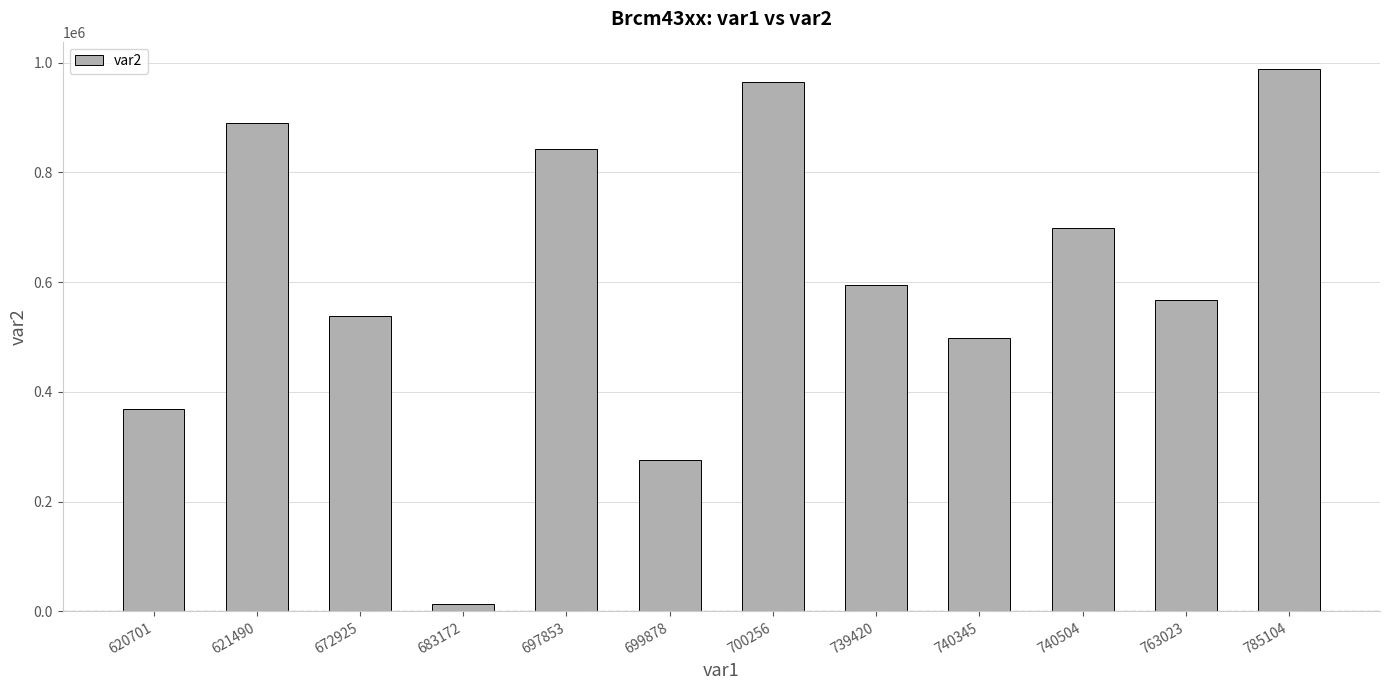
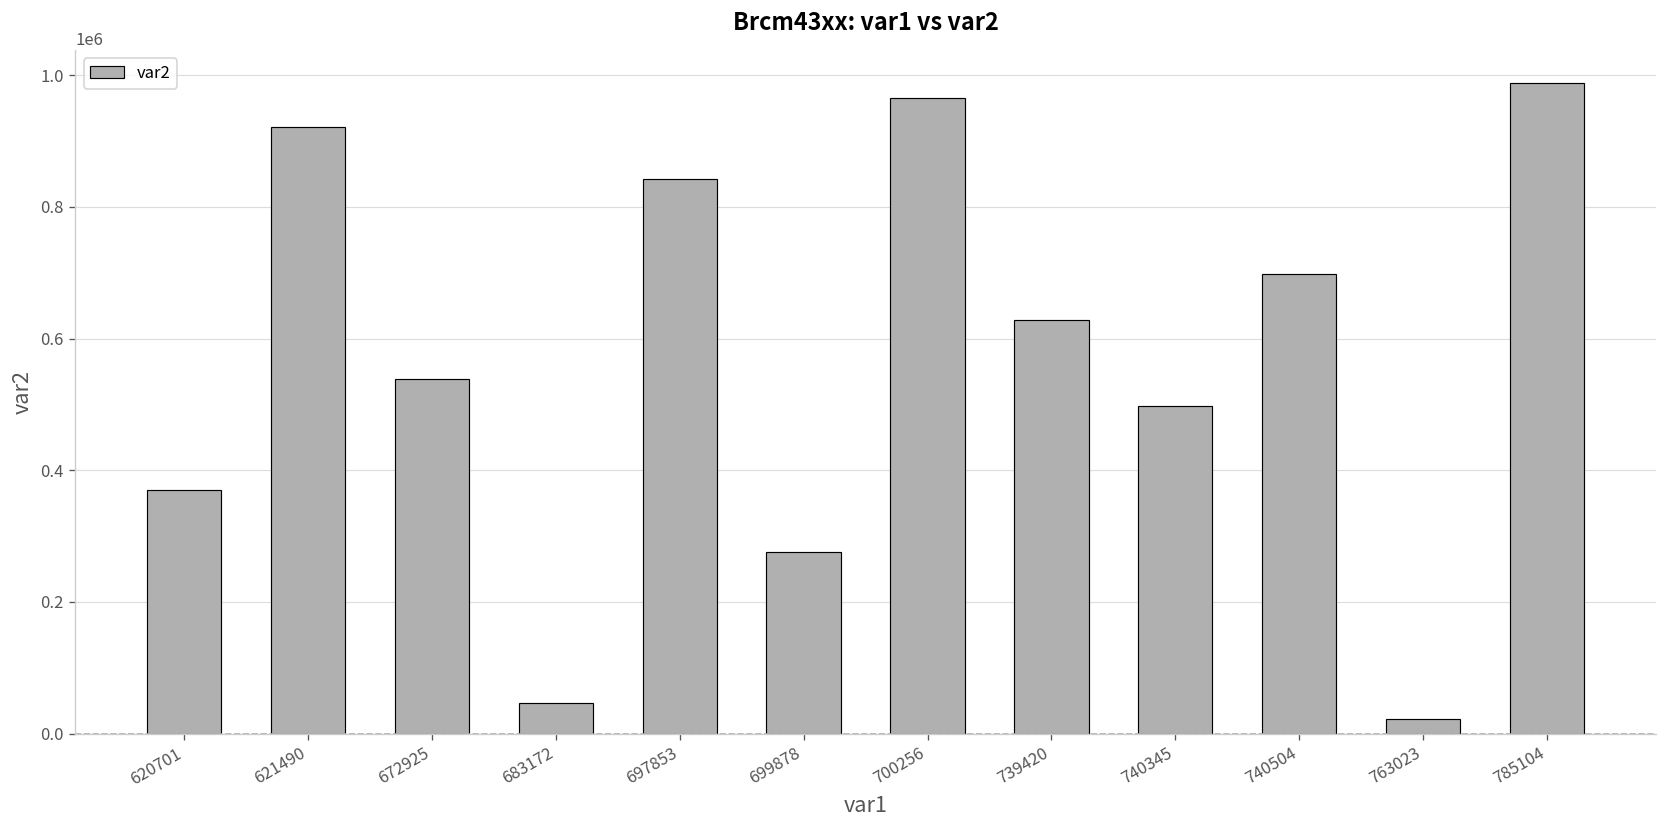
  {
    "620701": 370000,
-   "621490": 890000,
+   "621490": 920000,
    "672925": 540000,
-   "683172": 10000,
+   "683172": 50000,
    "697853": 840000,
    "699878": 280000,
    "700256": 970000,
-   "739420": 600000,
+   "739420": 630000,
    "740345": 500000,
    "740504": 700000,
-   "763023": 570000,
+   "763023": 20000,
    "785104": 990000
  }
